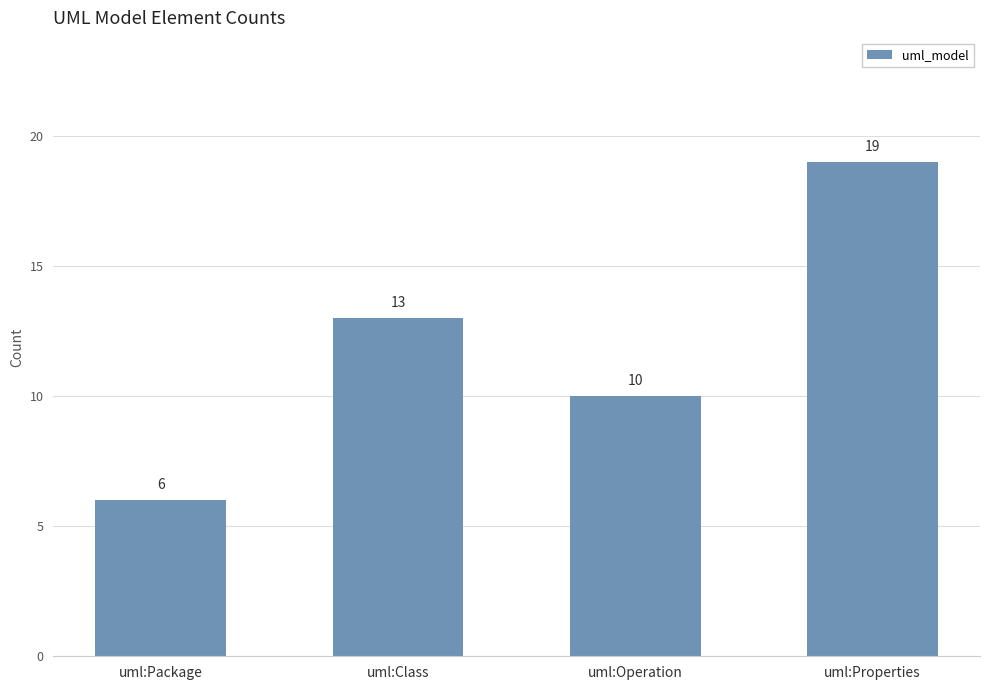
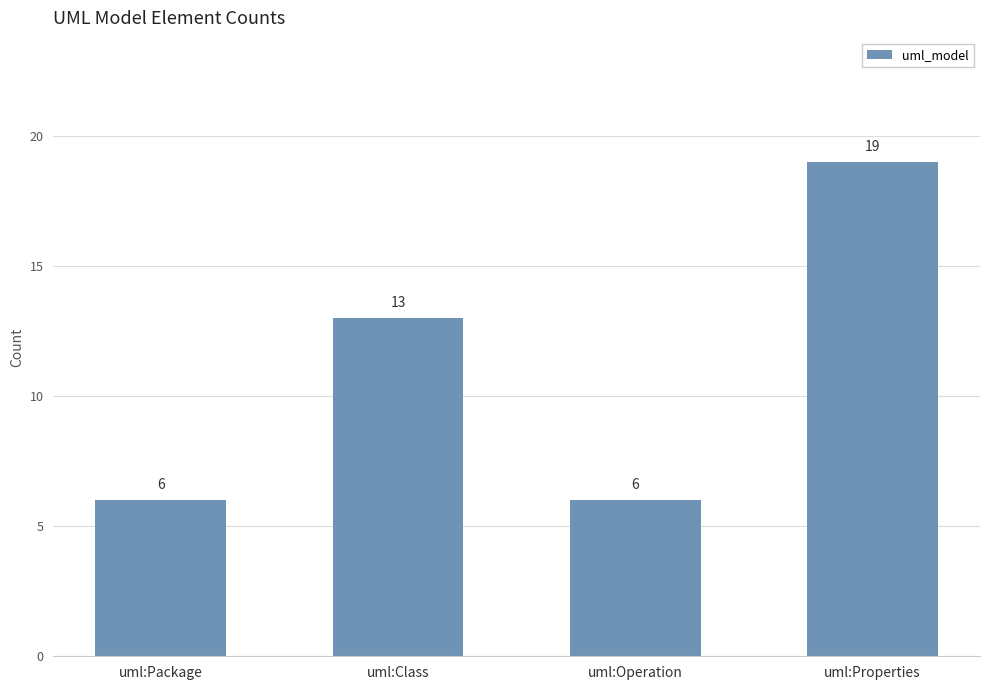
  {
    "uml:Package": 6,
    "uml:Class": 13,
-   "uml:Operation": 10,
+   "uml:Operation": 6,
    "uml:Properties": 19
  }
